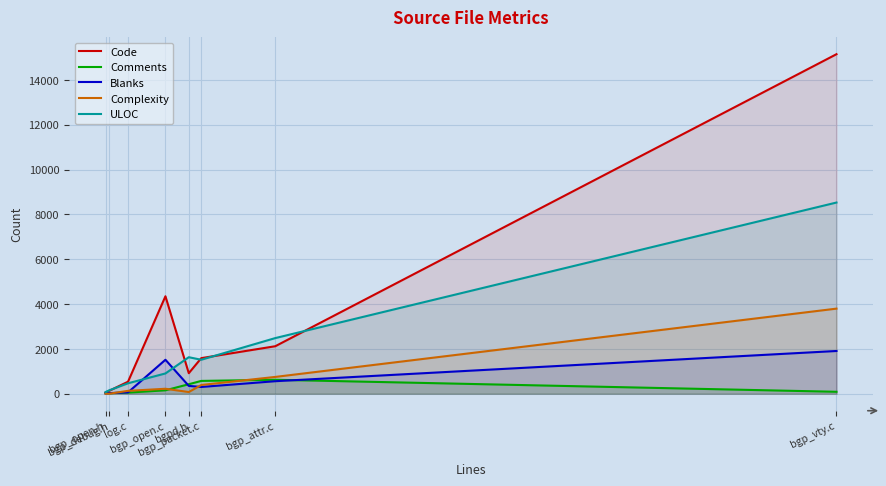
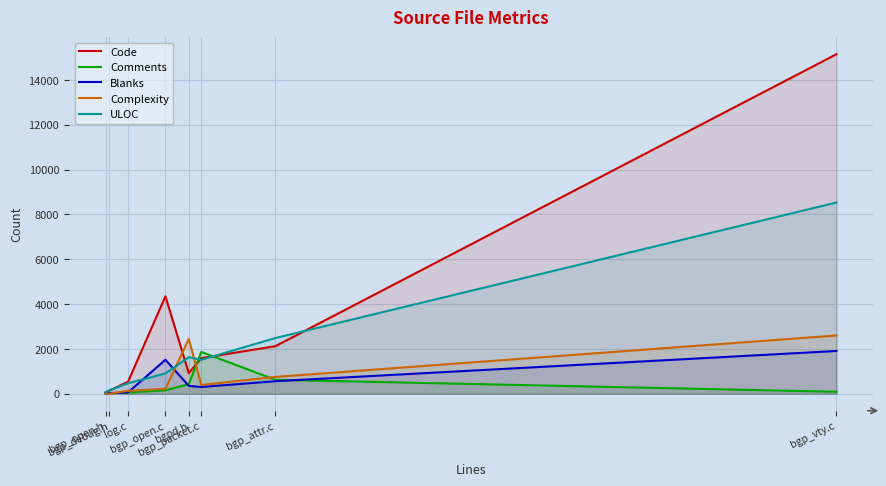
  {
    "Code": {
      "bgp_open.c": 4300,
      "bgpd.h": 900,
      "bgp_attr.c": 2100,
      "bgp_vty.c": 15100
    },
    "Comments": {
-     "bgp_packet.c": 600,
+     "bgp_packet.c": 1900,
      "bgp_vty.c": 100
    },
    "Blanks": {
      "bgp_open.c": 1500,
      "bgp_vty.c": 1900
    },
    "Complexity": {
-     "bgpd.h": 100,
+     "bgpd.h": 2400,
      "bgp_attr.c": 800,
-     "bgp_vty.c": 3800
+     "bgp_vty.c": 2600
    },
    "ULOC": {
      "bgp_open.c": 900,
      "bgpd.h": 1600,
      "bgp_attr.c": 2500,
      "bgp_vty.c": 8500
    }
  }
